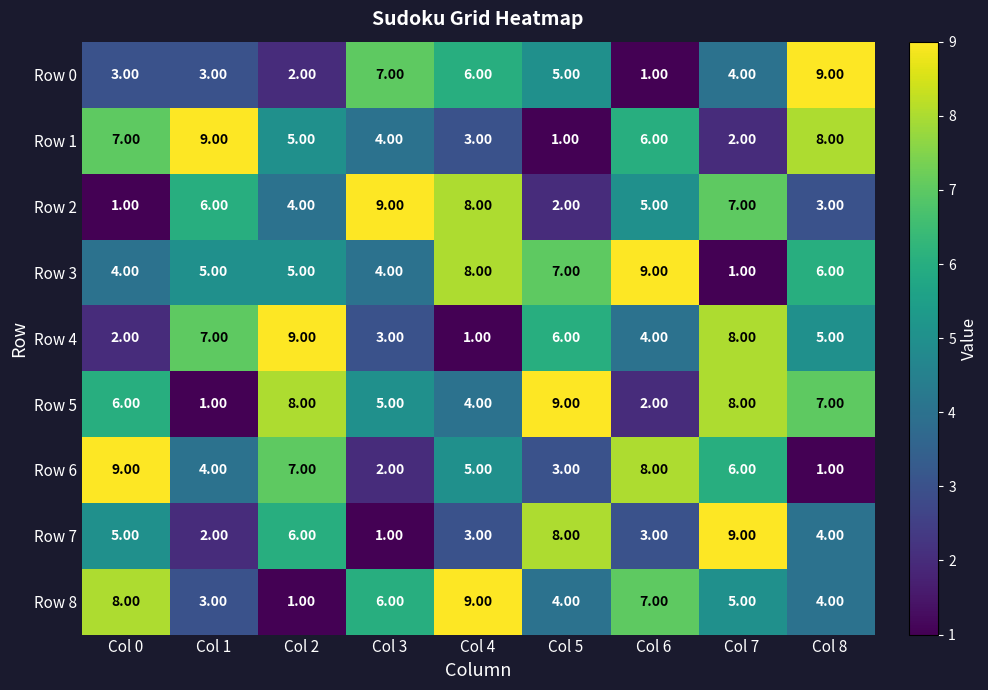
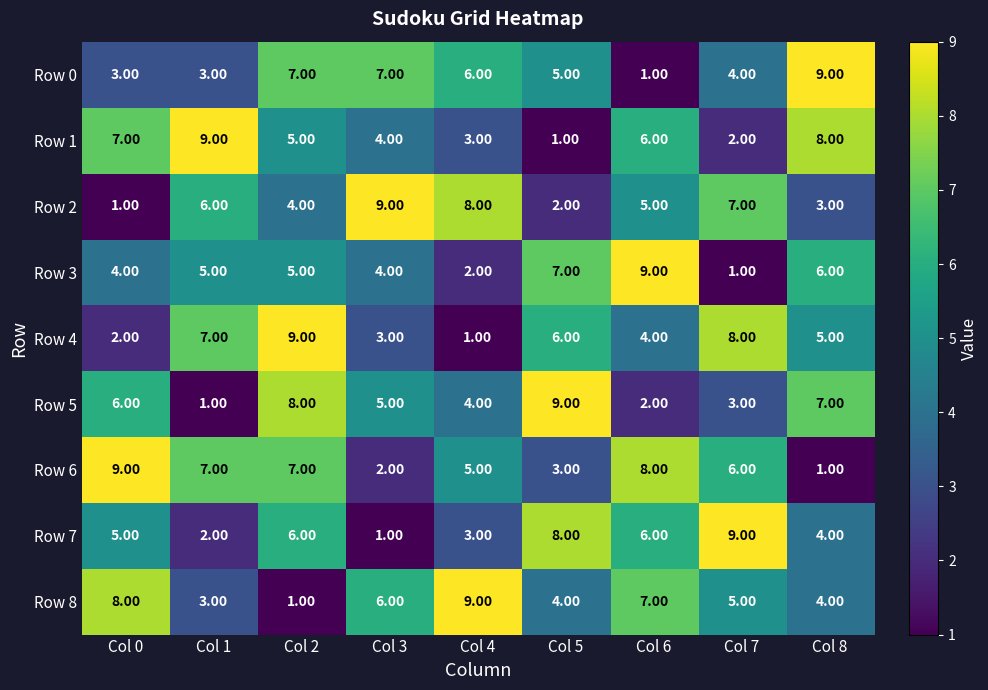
  {
    "Row 0": {
      "Col 0": 3.00,
      "Col 1": 3.00,
-     "Col 2": 2.00,
+     "Col 2": 7.00,
      "Col 3": 7.00,
      "Col 4": 6.00,
      "Col 5": 5.00,
      "Col 6": 1.00,
      "Col 7": 4.00,
      "Col 8": 9.00
    },
    "Row 1": {
      "Col 0": 7.00,
      "Col 1": 9.00,
      "Col 2": 5.00,
      "Col 3": 4.00,
      "Col 4": 3.00,
      "Col 5": 1.00,
      "Col 6": 6.00,
      "Col 7": 2.00,
      "Col 8": 8.00
    },
    "Row 2": {
      "Col 0": 1.00,
      "Col 1": 6.00,
      "Col 2": 4.00,
      "Col 3": 9.00,
      "Col 4": 8.00,
      "Col 5": 2.00,
      "Col 6": 5.00,
      "Col 7": 7.00,
      "Col 8": 3.00
    },
    "Row 3": {
      "Col 0": 4.00,
      "Col 1": 5.00,
      "Col 2": 5.00,
      "Col 3": 4.00,
-     "Col 4": 8.00,
+     "Col 4": 2.00,
      "Col 5": 7.00,
      "Col 6": 9.00,
      "Col 7": 1.00,
      "Col 8": 6.00
    },
    "Row 4": {
      "Col 0": 2.00,
      "Col 1": 7.00,
      "Col 2": 9.00,
      "Col 3": 3.00,
      "Col 4": 1.00,
      "Col 5": 6.00,
      "Col 6": 4.00,
      "Col 7": 8.00,
      "Col 8": 5.00
    },
    "Row 5": {
      "Col 0": 6.00,
      "Col 1": 1.00,
      "Col 2": 8.00,
      "Col 3": 5.00,
      "Col 4": 4.00,
      "Col 5": 9.00,
      "Col 6": 2.00,
-     "Col 7": 8.00,
+     "Col 7": 3.00,
      "Col 8": 7.00
    },
    "Row 6": {
      "Col 0": 9.00,
-     "Col 1": 4.00,
+     "Col 1": 7.00,
      "Col 2": 7.00,
      "Col 3": 2.00,
      "Col 4": 5.00,
      "Col 5": 3.00,
      "Col 6": 8.00,
      "Col 7": 6.00,
      "Col 8": 1.00
    },
    "Row 7": {
      "Col 0": 5.00,
      "Col 1": 2.00,
      "Col 2": 6.00,
      "Col 3": 1.00,
      "Col 4": 3.00,
      "Col 5": 8.00,
-     "Col 6": 3.00,
+     "Col 6": 6.00,
      "Col 7": 9.00,
      "Col 8": 4.00
    },
    "Row 8": {
      "Col 0": 8.00,
      "Col 1": 3.00,
      "Col 2": 1.00,
      "Col 3": 6.00,
      "Col 4": 9.00,
      "Col 5": 4.00,
      "Col 6": 7.00,
      "Col 7": 5.00,
      "Col 8": 4.00
    }
  }
